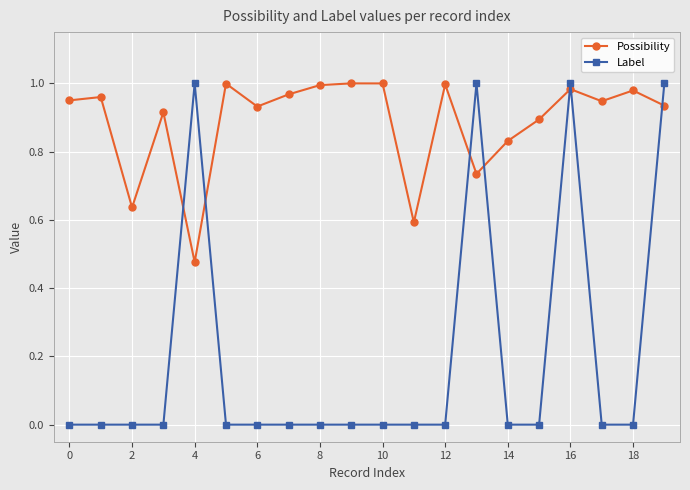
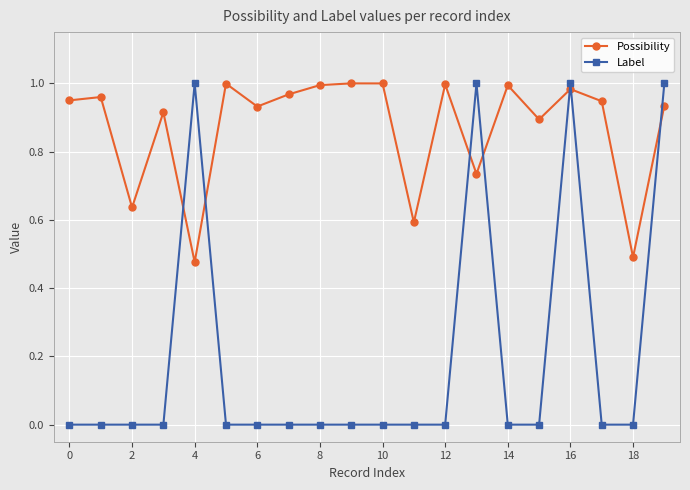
  {
    "Possibility": {
      "0": 0.95,
      "2": 0.64,
      "4": 0.48,
      "6": 0.93,
      "8": 0.99,
      "10": 1.00,
      "12": 1.00,
-     "14": 0.83,
+     "14": 0.99,
      "16": 0.98,
-     "18": 0.98
+     "18": 0.49
    },
    "Label": {
      "0": 0.00,
      "2": 0.00,
      "4": 1.00,
      "6": 0.00,
      "8": 0.00,
      "10": 0.00,
      "12": 0.00,
      "14": 0.00,
      "16": 1.00,
      "18": 0.00
    }
  }
